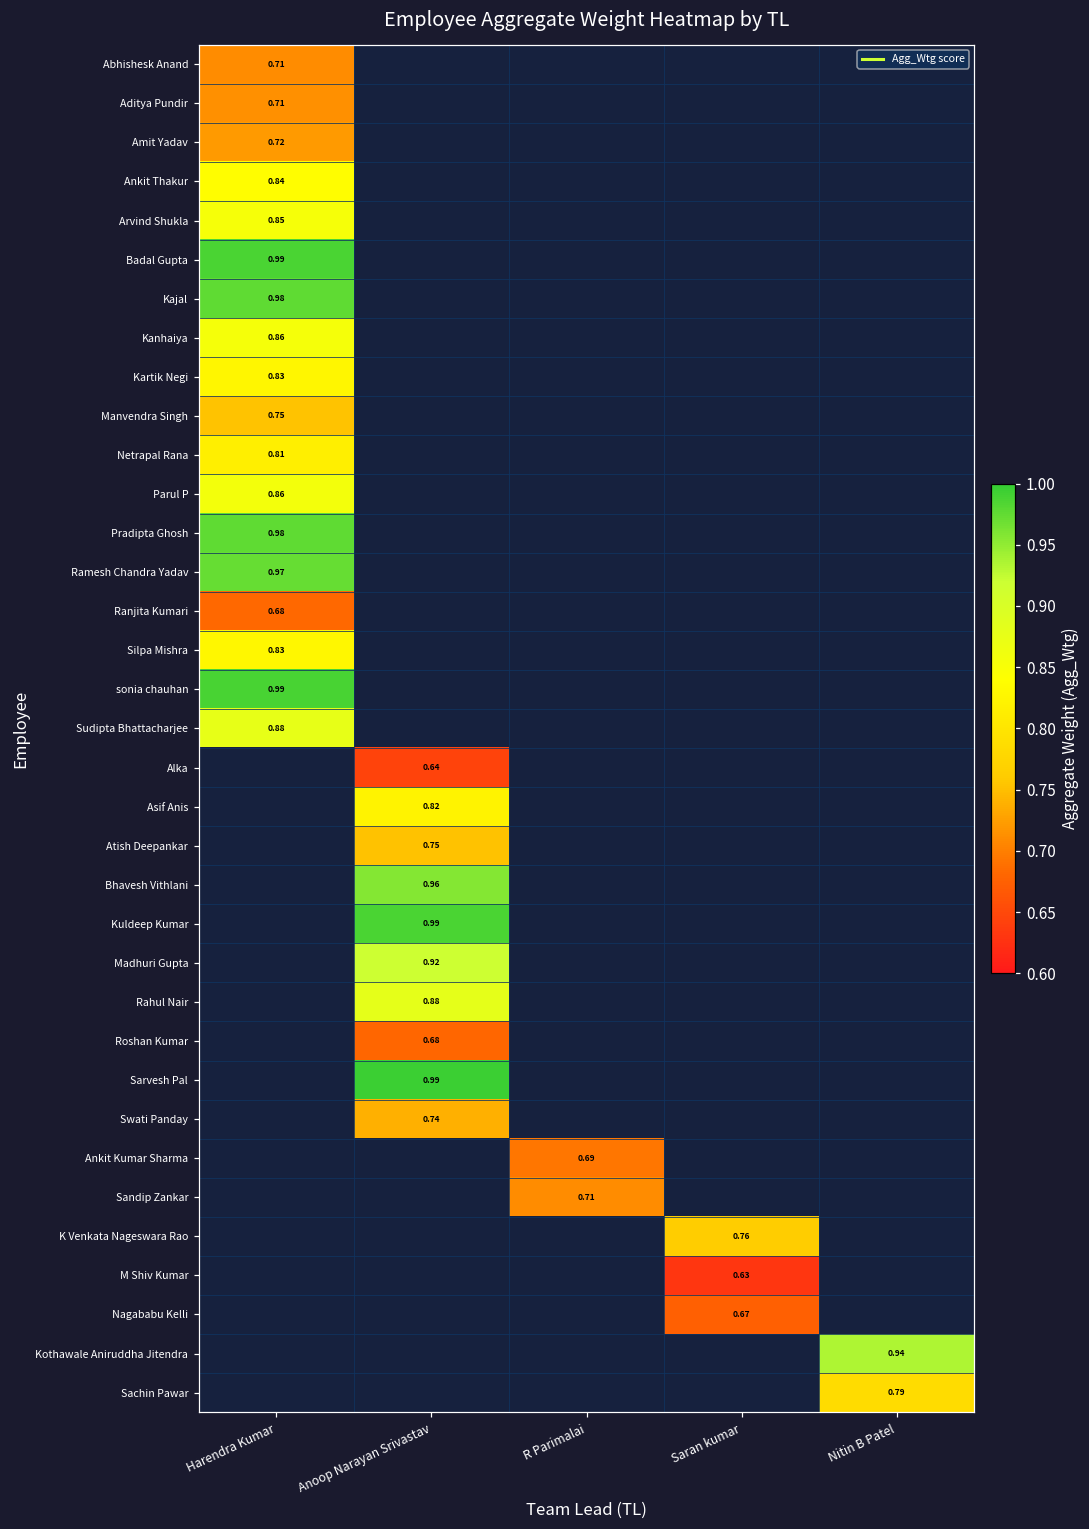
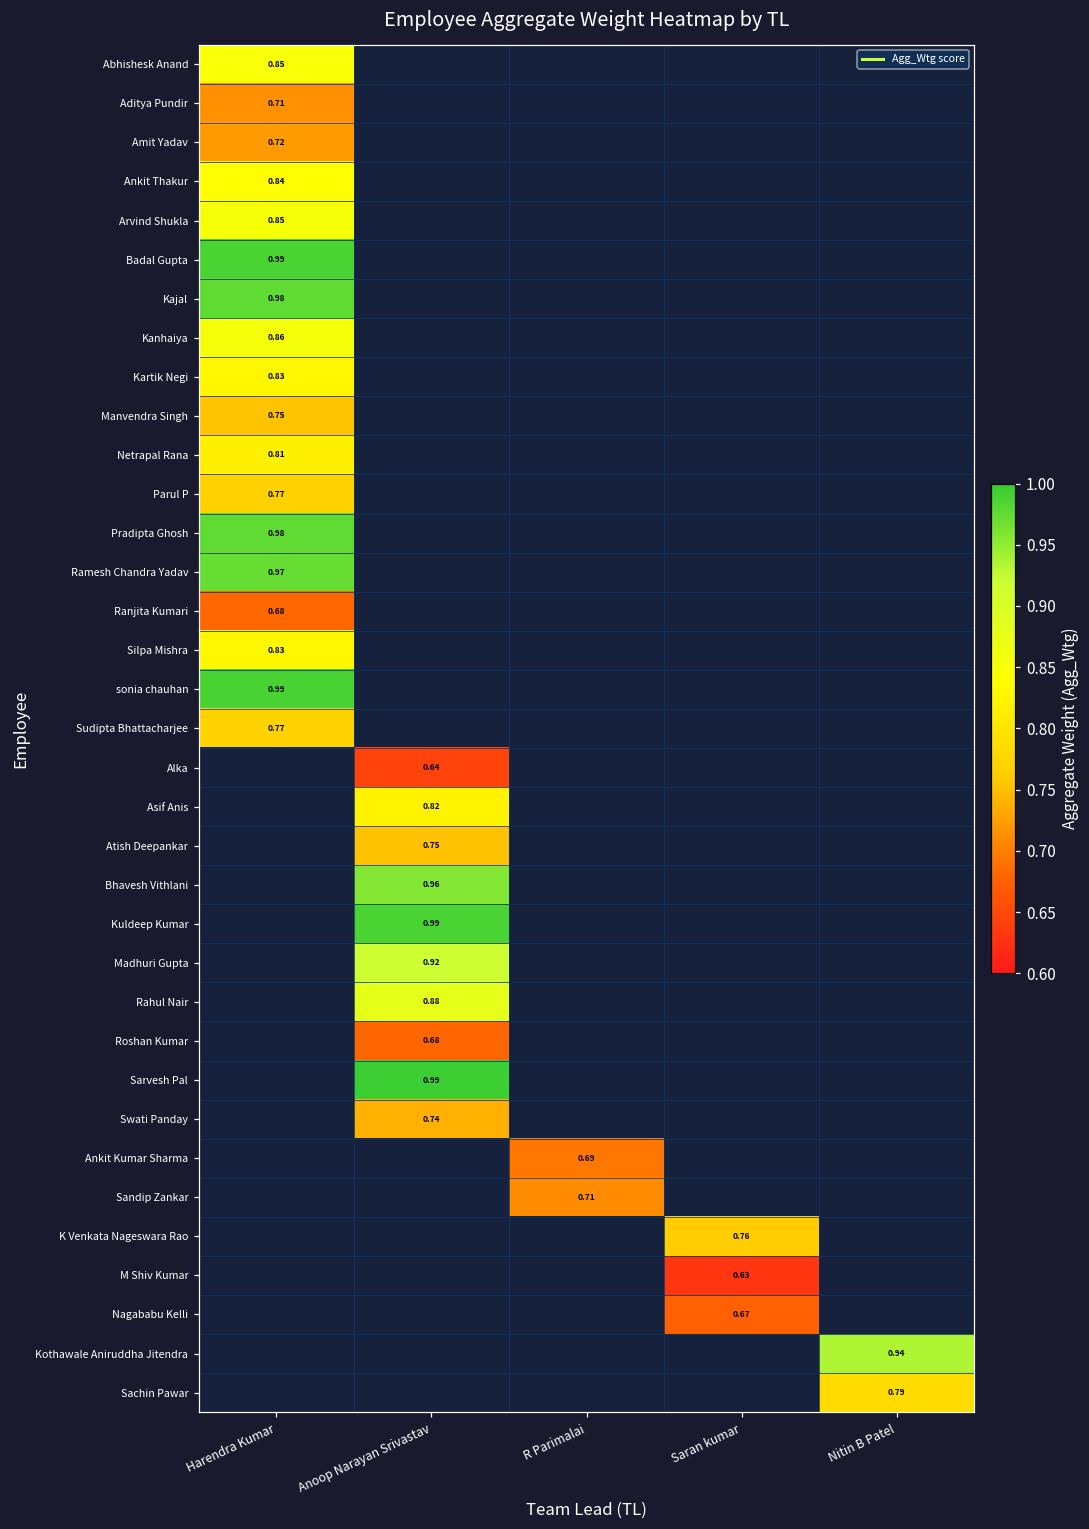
  {
    "Abhishesk Anand": {
-     "Harendra Kumar": 0.71
+     "Harendra Kumar": 0.85
    },
    "Aditya Pundir": {
      "Harendra Kumar": 0.71
    },
    "Amit Yadav": {
      "Harendra Kumar": 0.72
    },
    "Ankit Thakur": {
      "Harendra Kumar": 0.84
    },
    "Arvind Shukla": {
      "Harendra Kumar": 0.85
    },
    "Badal Gupta": {
      "Harendra Kumar": 0.99
    },
    "Kajal": {
      "Harendra Kumar": 0.98
    },
    "Kanhaiya": {
      "Harendra Kumar": 0.86
    },
    "Kartik Negi": {
      "Harendra Kumar": 0.83
    },
    "Manvendra Singh": {
      "Harendra Kumar": 0.75
    },
    "Netrapal Rana": {
      "Harendra Kumar": 0.81
    },
    "Parul P": {
-     "Harendra Kumar": 0.86
+     "Harendra Kumar": 0.77
    },
    "Pradipta Ghosh": {
      "Harendra Kumar": 0.98
    },
    "Ramesh Chandra Yadav": {
      "Harendra Kumar": 0.97
    },
    "Ranjita Kumari": {
      "Harendra Kumar": 0.68
    },
    "Silpa Mishra": {
      "Harendra Kumar": 0.83
    },
    "sonia chauhan": {
      "Harendra Kumar": 0.99
    },
    "Sudipta Bhattacharjee": {
-     "Harendra Kumar": 0.88
+     "Harendra Kumar": 0.77
    },
    "Alka": {
      "Anoop Narayan Srivastav": 0.64
    },
    "Asif Anis": {
      "Anoop Narayan Srivastav": 0.82
    },
    "Atish Deepankar": {
      "Anoop Narayan Srivastav": 0.75
    },
    "Bhavesh Vithlani": {
      "Anoop Narayan Srivastav": 0.96
    },
    "Kuldeep Kumar": {
      "Anoop Narayan Srivastav": 0.99
    },
    "Madhuri Gupta": {
      "Anoop Narayan Srivastav": 0.92
    },
    "Rahul Nair": {
      "Anoop Narayan Srivastav": 0.88
    },
    "Roshan Kumar": {
      "Anoop Narayan Srivastav": 0.68
    },
    "Sarvesh Pal": {
      "Anoop Narayan Srivastav": 0.99
    },
    "Swati Panday": {
      "Anoop Narayan Srivastav": 0.74
    },
    "Ankit Kumar Sharma": {
      "R Parimalai": 0.69
    },
    "Sandip Zankar": {
      "R Parimalai": 0.71
    },
    "K Venkata Nageswara Rao": {
      "Saran kumar": 0.76
    },
    "M Shiv Kumar": {
      "Saran kumar": 0.63
    },
    "Nagababu Kelli": {
      "Saran kumar": 0.67
    },
    "Kothawale Aniruddha Jitendra": {
      "Nitin B Patel": 0.94
    },
    "Sachin Pawar": {
      "Nitin B Patel": 0.79
    }
  }
